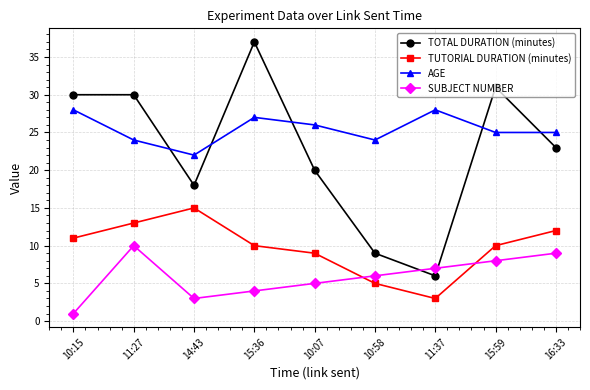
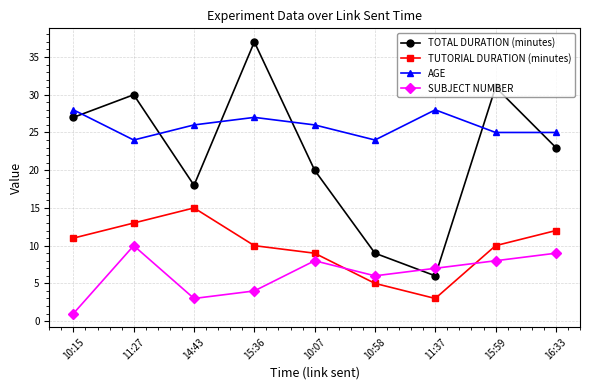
  {
    "TOTAL DURATION (minutes)": {
-     "10:15": 30,
+     "10:15": 27,
      "11:27": 30,
      "14:43": 18,
      "15:36": 37,
      "10:07": 20,
      "10:58": 9,
      "11:37": 6,
      "16:33": 23
    },
    "TUTORIAL DURATION (minutes)": {
      "10:15": 11,
      "11:27": 13,
      "14:43": 15,
      "15:36": 10,
      "10:07": 9,
      "10:58": 5,
      "11:37": 3,
      "15:59": 10,
      "16:33": 12
    },
    "AGE": {
      "10:15": 28,
      "11:27": 24,
-     "14:43": 22,
+     "14:43": 26,
      "15:36": 27,
      "10:07": 26,
      "10:58": 24,
      "11:37": 28,
      "15:59": 25,
      "16:33": 25
    },
    "SUBJECT NUMBER": {
      "10:15": 1,
      "11:27": 10,
      "14:43": 3,
      "15:36": 4,
-     "10:07": 5,
+     "10:07": 8,
      "10:58": 6,
      "11:37": 7,
      "15:59": 8,
      "16:33": 9
    }
  }
